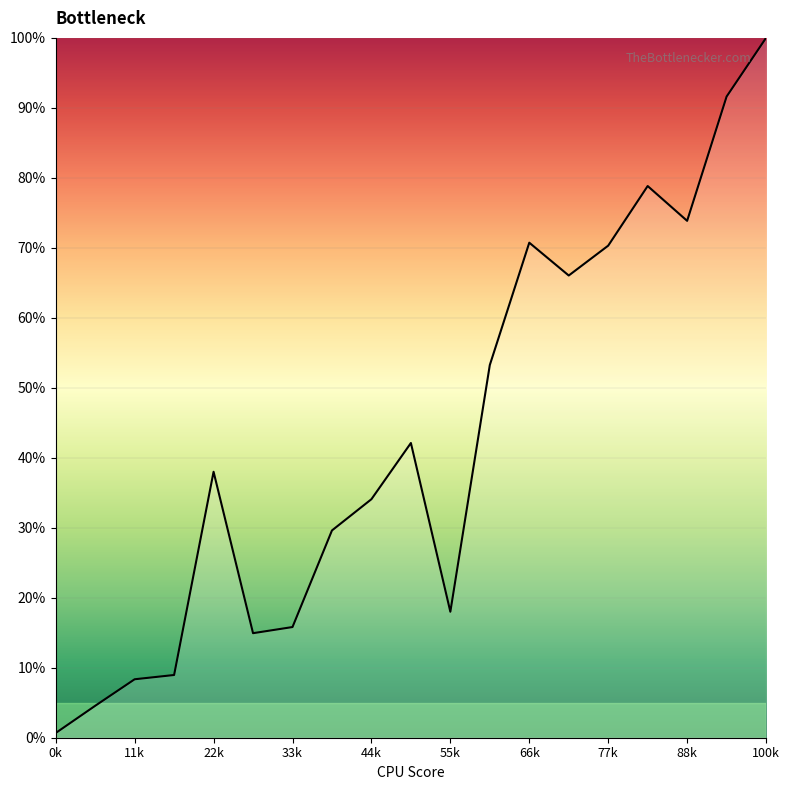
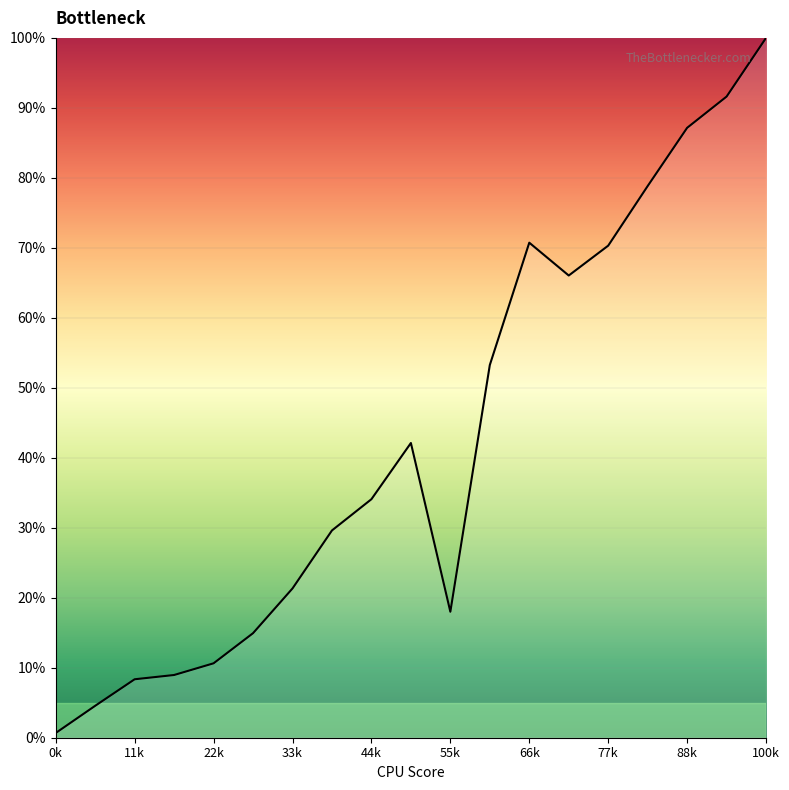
  {
    "11k": "8%",
-   "22k": "38%",
-   "33k": "16%",
+   "22k": "11%",
+   "33k": "21%",
    "44k": "34%",
    "55k": "18%",
    "66k": "71%",
    "77k": "70%",
-   "88k": "74%",
+   "88k": "87%",
    "100k": "100%"
  }
